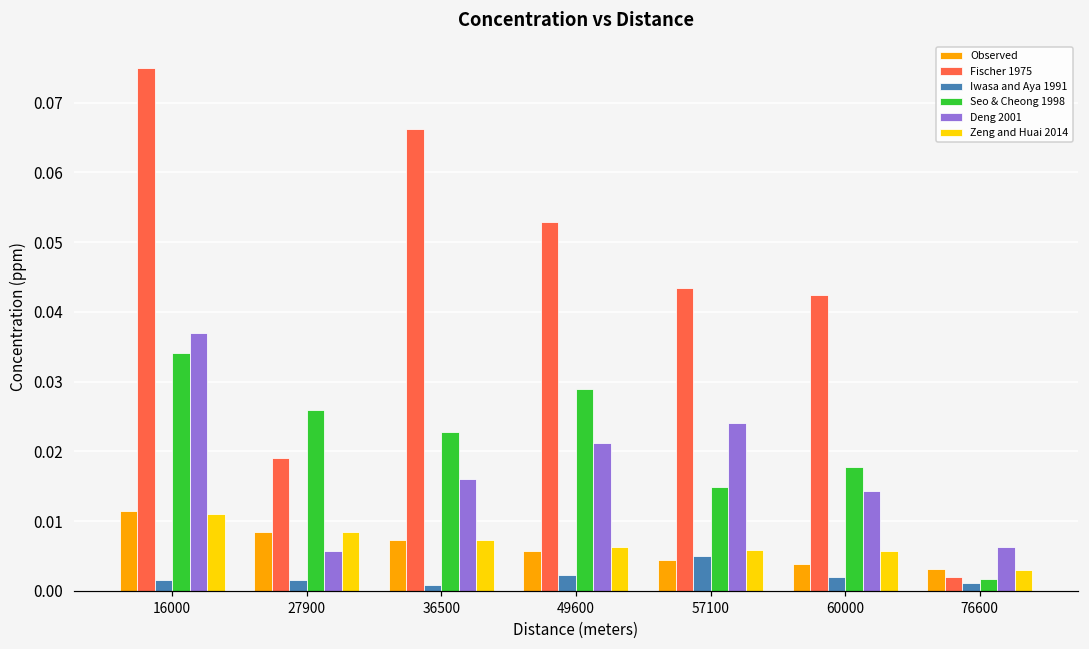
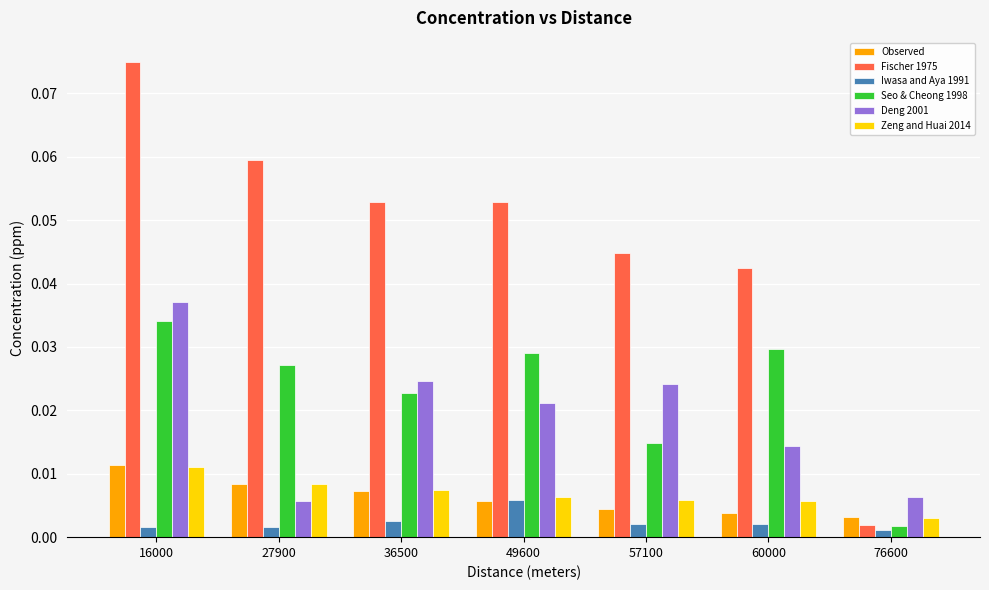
  {
    "Fischer 1975": {
      "16000": 0.075,
-     "27900": 0.019,
-     "36500": 0.066,
+     "27900": 0.060,
+     "36500": 0.053,
      "49600": 0.053,
-     "57100": 0.043,
+     "57100": 0.045,
      "60000": 0.042,
      "76600": 0.002
    },
    "Iwasa and Aya 1991": {
      "16000": 0.002,
      "27900": 0.002,
-     "36500": 0.001,
-     "49600": 0.002,
-     "57100": 0.005,
+     "36500": 0.003,
+     "49600": 0.006,
+     "57100": 0.002,
      "60000": 0.002,
      "76600": 0.001
    },
    "Seo & Cheong 1998": {
      "16000": 0.034,
-     "27900": 0.026,
+     "27900": 0.027,
      "36500": 0.023,
      "49600": 0.029,
      "57100": 0.015,
-     "60000": 0.018,
+     "60000": 0.030,
      "76600": 0.002
    },
    "Deng 2001": {
      "16000": 0.037,
      "27900": 0.006,
-     "36500": 0.016,
+     "36500": 0.025,
      "49600": 0.021,
      "57100": 0.024,
      "60000": 0.014,
      "76600": 0.006
    }
  }
